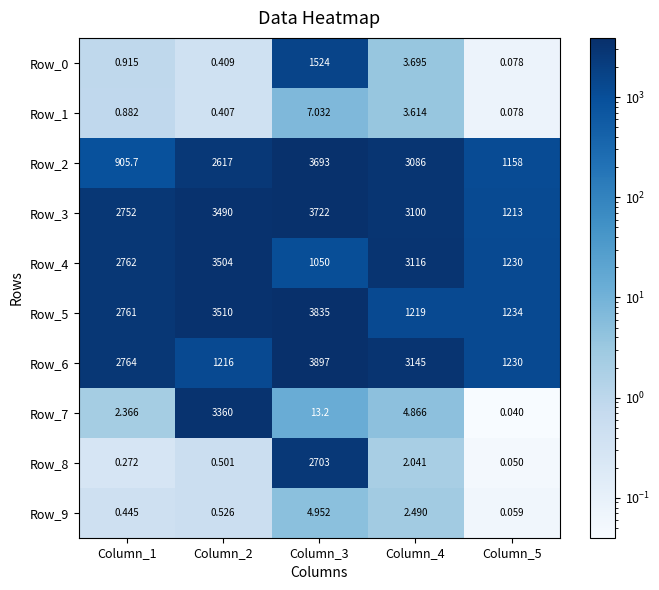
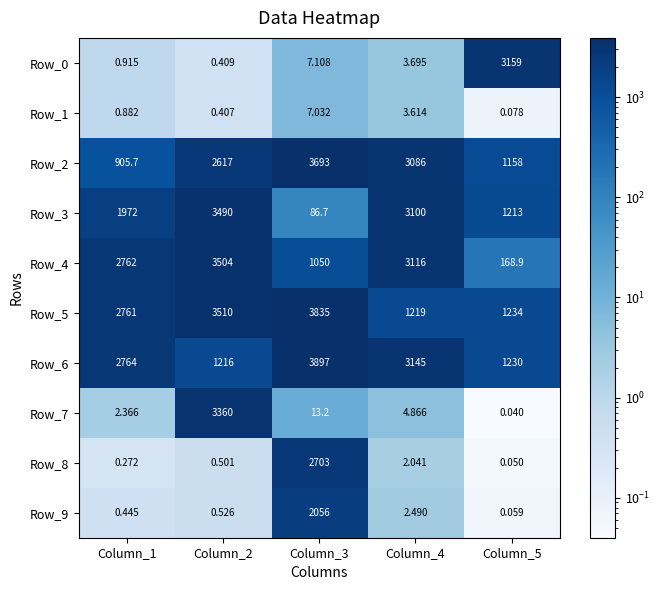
  {
    "Row_0": {
      "Column_1": 0.915,
      "Column_2": 0.409,
-     "Column_3": 1524,
+     "Column_3": 7.108,
      "Column_4": 3.695,
-     "Column_5": 0.078
+     "Column_5": 3159
    },
    "Row_1": {
      "Column_1": 0.882,
      "Column_2": 0.407,
      "Column_3": 7.032,
      "Column_4": 3.614,
      "Column_5": 0.078
    },
    "Row_2": {
      "Column_1": 905.7,
      "Column_2": 2617,
      "Column_3": 3693,
      "Column_4": 3086,
      "Column_5": 1158
    },
    "Row_3": {
-     "Column_1": 2752,
+     "Column_1": 1972,
      "Column_2": 3490,
-     "Column_3": 3722,
+     "Column_3": 86.7,
      "Column_4": 3100,
      "Column_5": 1213
    },
    "Row_4": {
      "Column_1": 2762,
      "Column_2": 3504,
      "Column_3": 1050,
      "Column_4": 3116,
-     "Column_5": 1230
+     "Column_5": 168.9
    },
    "Row_5": {
      "Column_1": 2761,
      "Column_2": 3510,
      "Column_3": 3835,
      "Column_4": 1219,
      "Column_5": 1234
    },
    "Row_6": {
      "Column_1": 2764,
      "Column_2": 1216,
      "Column_3": 3897,
      "Column_4": 3145,
      "Column_5": 1230
    },
    "Row_7": {
      "Column_1": 2.366,
      "Column_2": 3360,
      "Column_3": 13.2,
      "Column_4": 4.866,
      "Column_5": 0.040
    },
    "Row_8": {
      "Column_1": 0.272,
      "Column_2": 0.501,
      "Column_3": 2703,
      "Column_4": 2.041,
      "Column_5": 0.050
    },
    "Row_9": {
      "Column_1": 0.445,
      "Column_2": 0.526,
-     "Column_3": 4.952,
+     "Column_3": 2056,
      "Column_4": 2.490,
      "Column_5": 0.059
    }
  }
